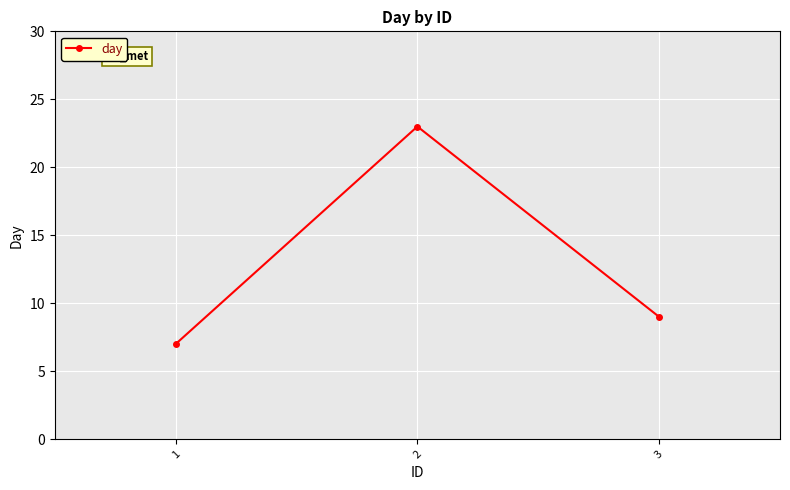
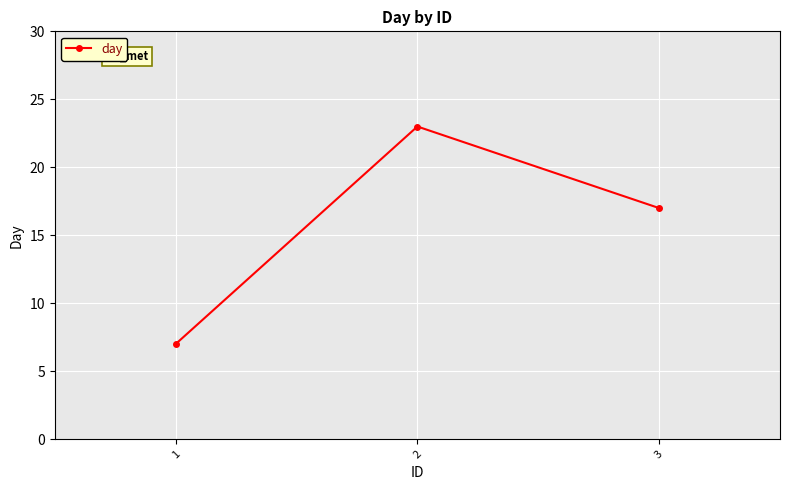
  {
    "1": 7,
    "2": 23,
-   "3": 9
+   "3": 17
  }
